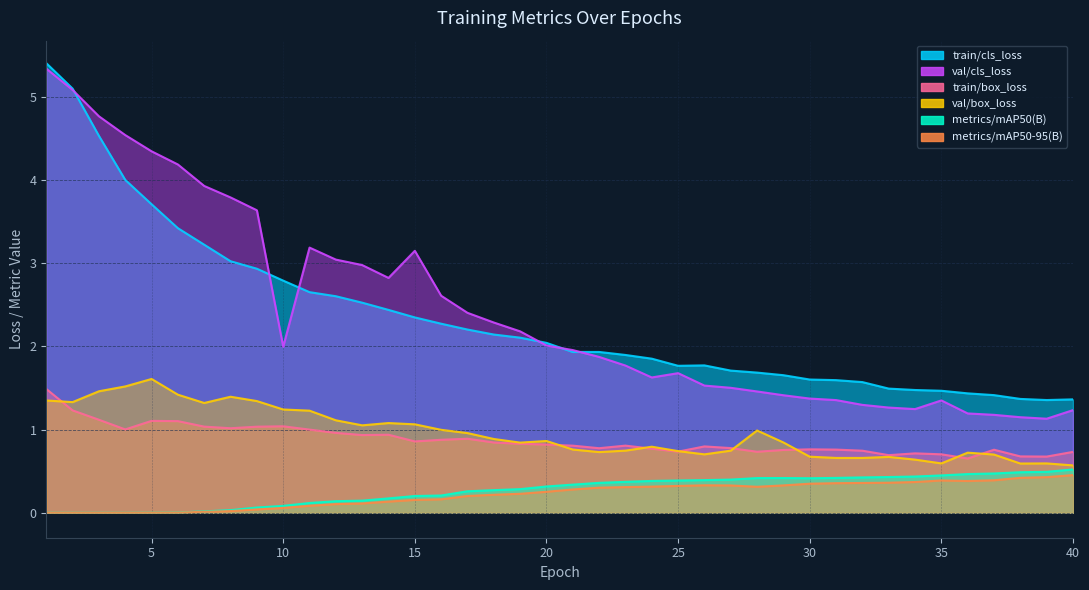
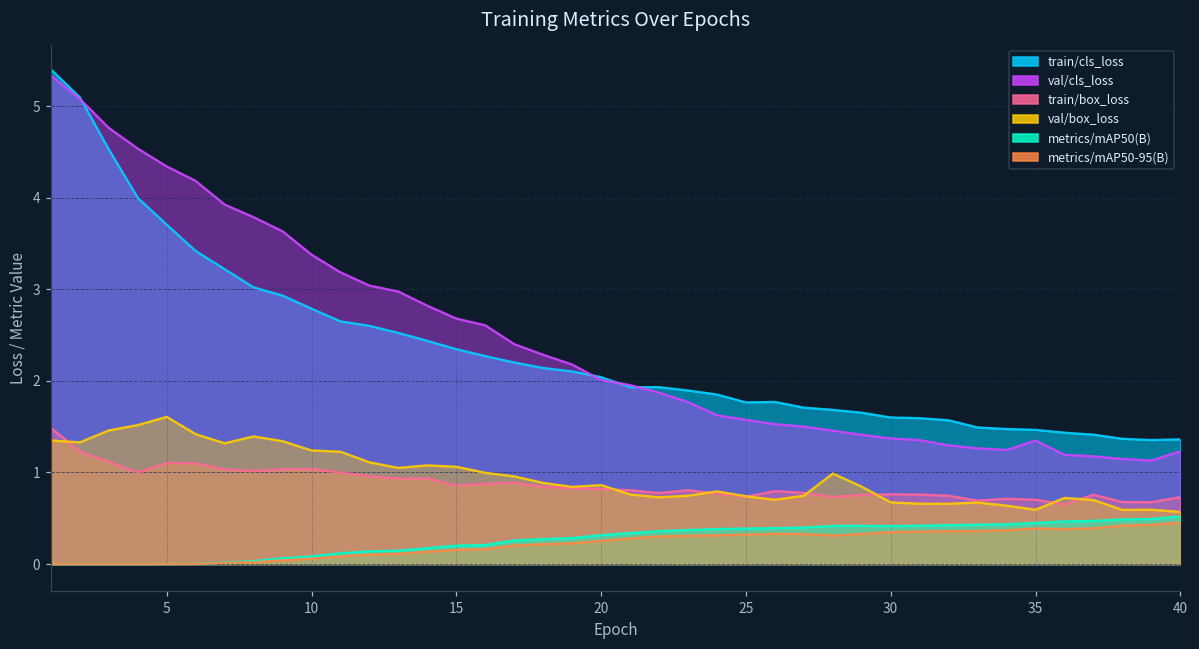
  {
    "val/cls_loss": {
      "5": 4.3,
-     "10": 2.0,
-     "15": 3.1,
+     "10": 3.4,
+     "15": 2.7,
      "20": 2.0,
-     "25": 1.7,
+     "25": 1.6,
      "30": 1.4,
      "35": 1.3,
      "40": 1.2
    }
  }
